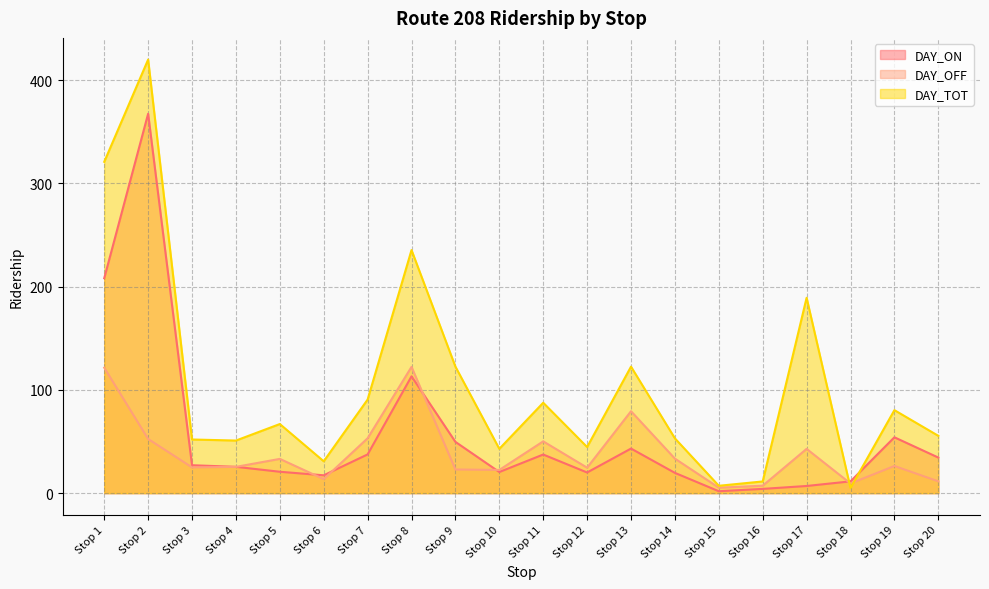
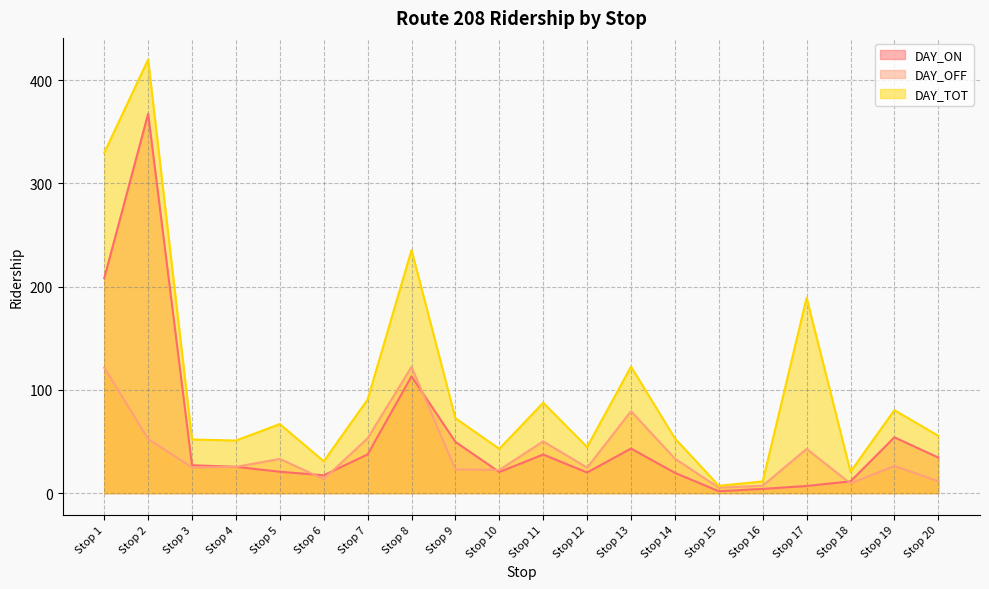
  {
    "DAY_TOT": {
-     "Stop 1": 321,
+     "Stop 1": 330,
      "Stop 2": 420,
      "Stop 3": 52,
      "Stop 4": 51,
      "Stop 5": 67,
      "Stop 6": 31,
      "Stop 7": 91,
      "Stop 8": 235,
-     "Stop 9": 123,
+     "Stop 9": 73,
      "Stop 10": 43,
      "Stop 11": 88,
      "Stop 12": 45,
      "Stop 13": 122,
      "Stop 14": 53,
      "Stop 16": 11,
      "Stop 17": 189,
-     "Stop 18": 5,
+     "Stop 18": 21,
      "Stop 19": 80,
      "Stop 20": 56
    }
  }
